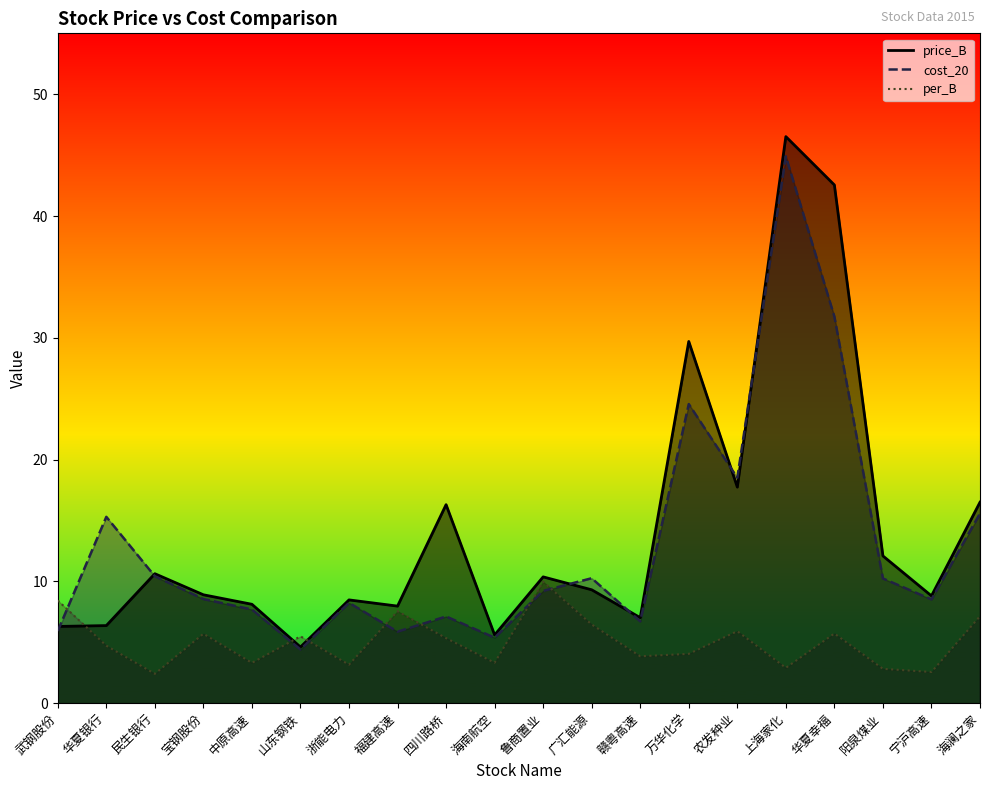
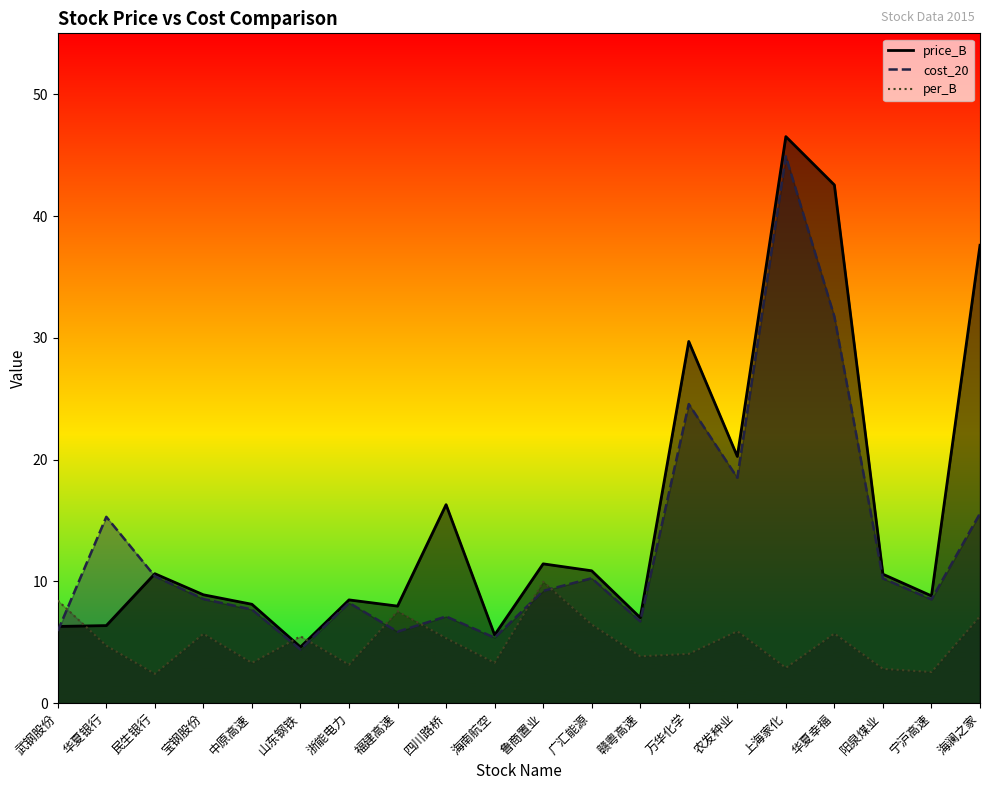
  {
    "price_B": {
      "武钢股份": 6.3,
      "华夏银行": 6.4,
      "民生银行": 10.6,
      "宝钢股份": 8.9,
      "中原高速": 8.1,
      "浙能电力": 8.5,
      "福建高速": 8.0,
      "四川路桥": 16.3,
      "海南航空": 5.6,
-     "鲁商置业": 10.4,
-     "广汇能源": 9.3,
+     "鲁商置业": 11.4,
+     "广汇能源": 10.9,
      "赣粤高速": 7.0,
      "万华化学": 29.7,
-     "农发种业": 17.7,
+     "农发种业": 20.3,
      "上海家化": 46.5,
      "华夏幸福": 42.6,
-     "阳泉煤业": 12.1,
+     "阳泉煤业": 10.6,
      "宁沪高速": 8.8,
-     "海澜之家": 16.5
+     "海澜之家": 37.6
    }
  }
